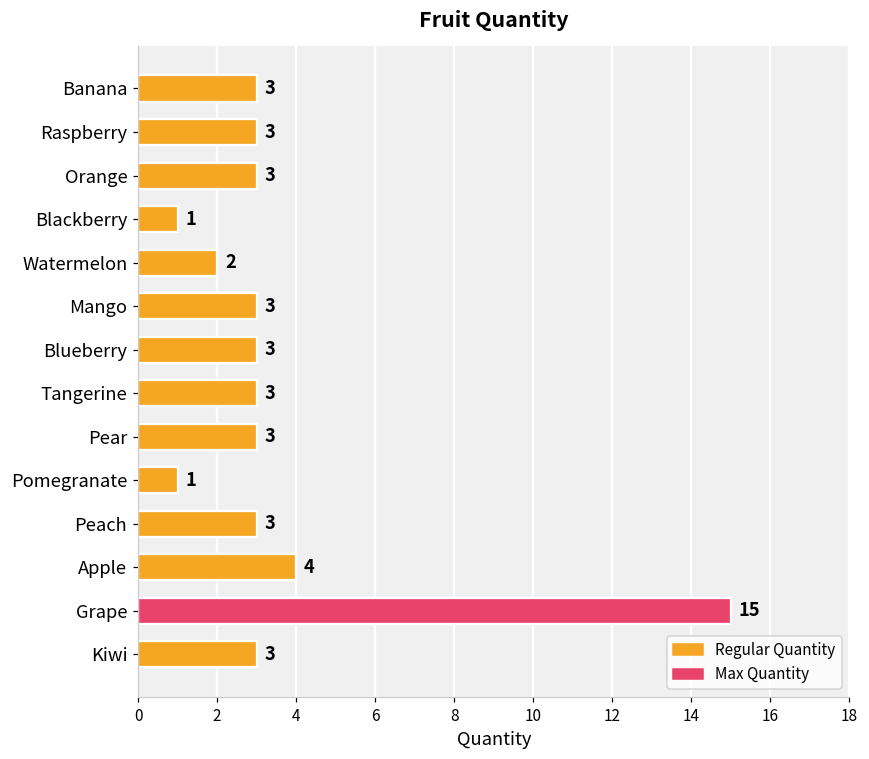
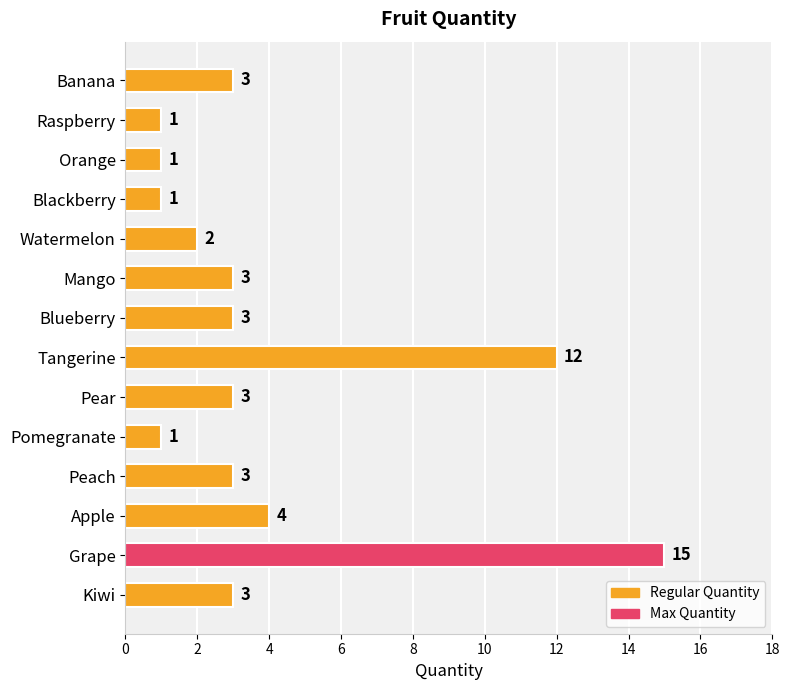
  {
    "Banana": 3,
-   "Raspberry": 3,
-   "Orange": 3,
+   "Raspberry": 1,
+   "Orange": 1,
    "Blackberry": 1,
    "Watermelon": 2,
    "Mango": 3,
    "Blueberry": 3,
-   "Tangerine": 3,
+   "Tangerine": 12,
    "Pear": 3,
    "Pomegranate": 1,
    "Peach": 3,
    "Apple": 4,
    "Grape": 15,
    "Kiwi": 3
  }
